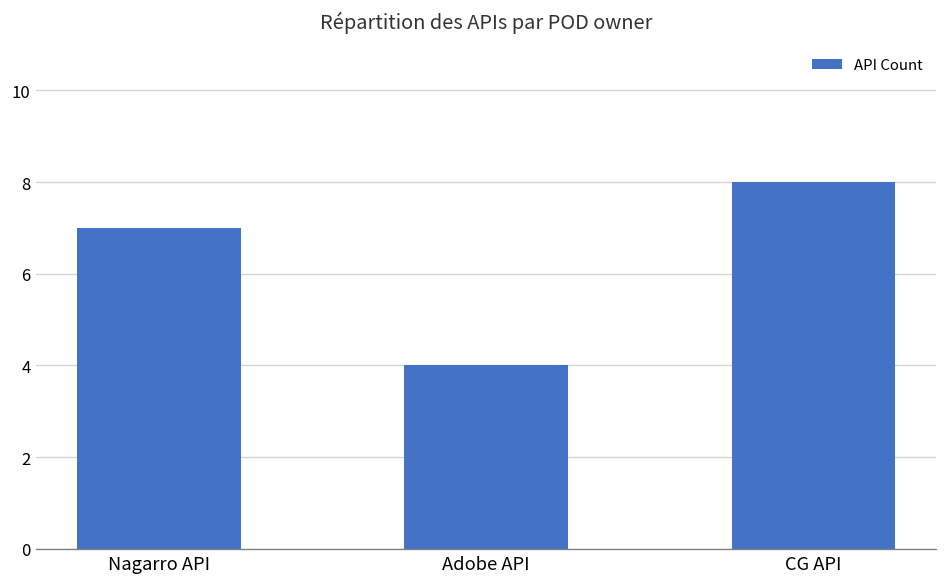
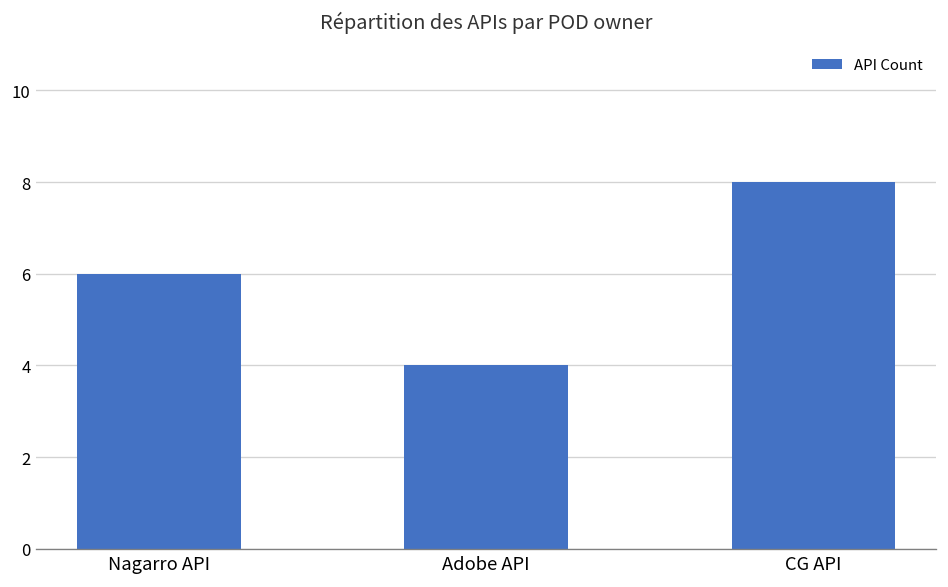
  {
-   "Nagarro API": 7,
+   "Nagarro API": 6,
    "Adobe API": 4,
    "CG API": 8
  }
